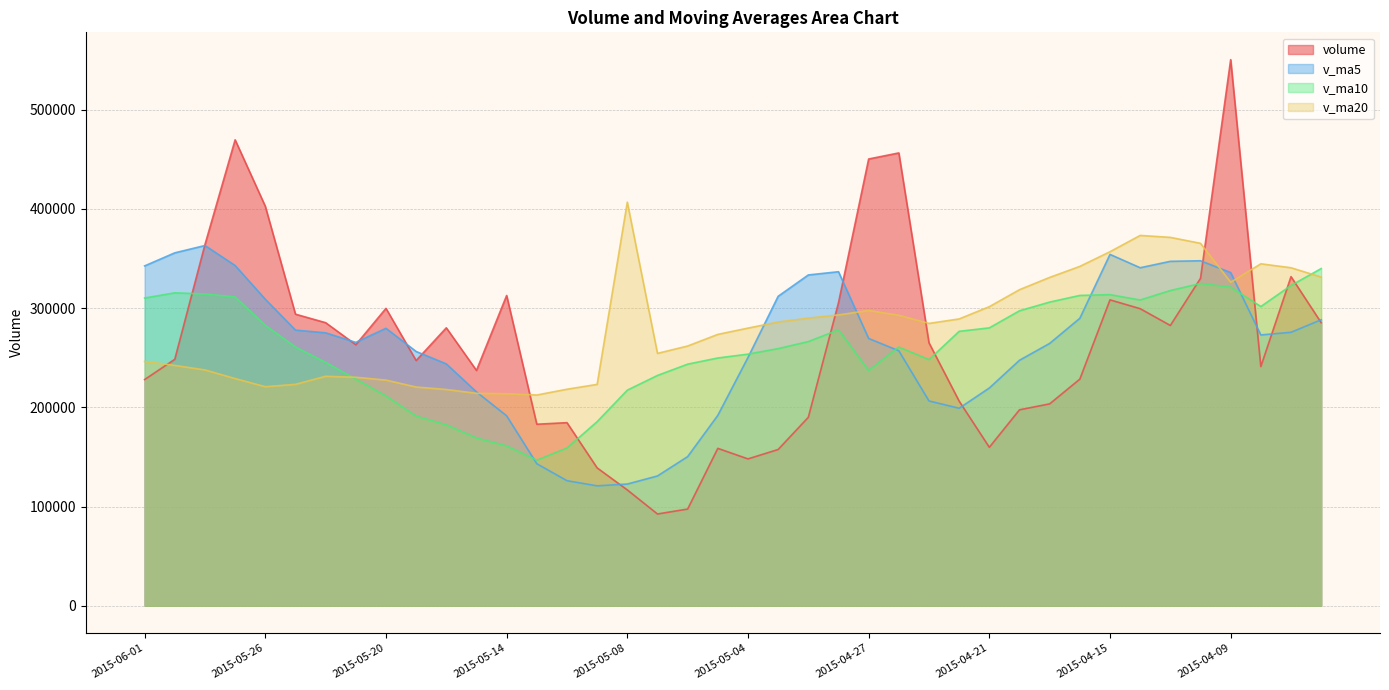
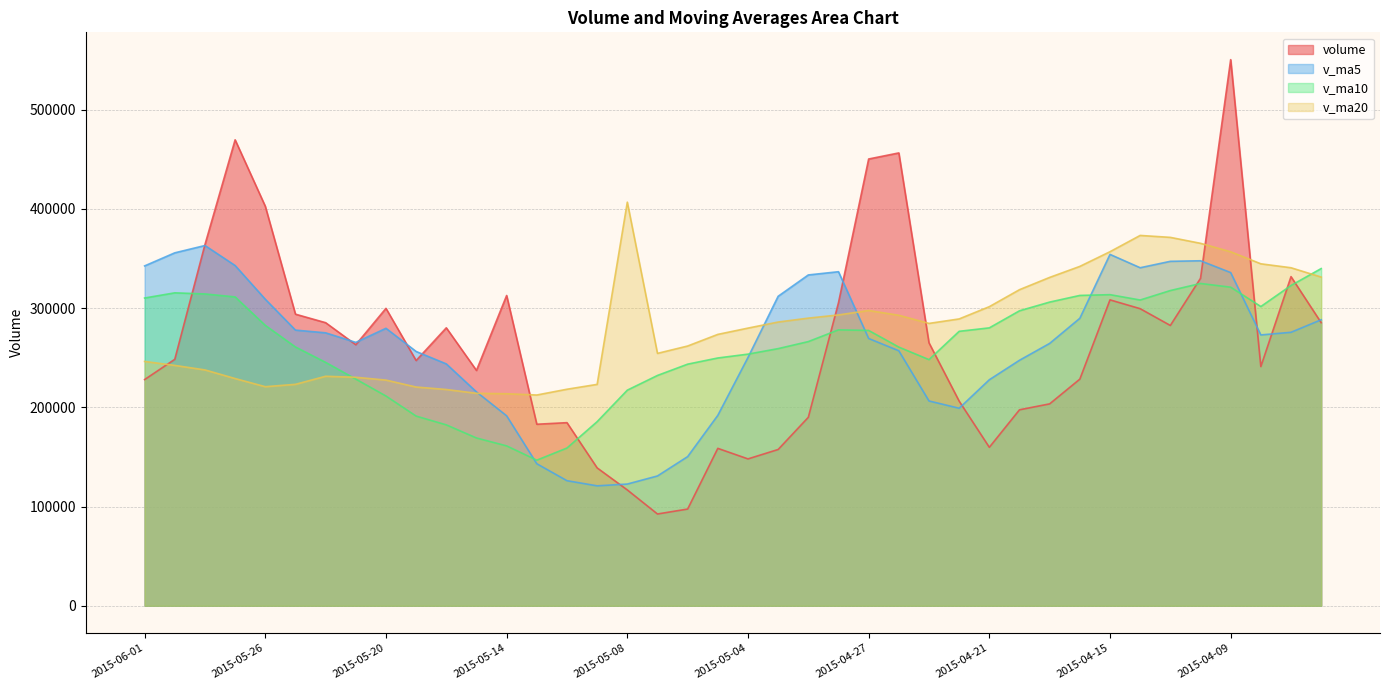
  {
    "volume": {
      "2015-06-01": 230000,
      "2015-05-26": 400000,
      "2015-05-20": 300000,
      "2015-05-14": 310000,
      "2015-05-08": 120000,
      "2015-05-04": 150000,
      "2015-04-27": 450000,
      "2015-04-21": 160000,
      "2015-04-15": 310000,
      "2015-04-09": 550000
    },
    "v_ma5": {
      "2015-06-01": 340000,
      "2015-05-26": 310000,
      "2015-05-20": 280000,
      "2015-05-14": 190000,
      "2015-05-08": 120000,
      "2015-05-04": 250000,
      "2015-04-27": 270000,
-     "2015-04-21": 220000,
+     "2015-04-21": 230000,
      "2015-04-15": 350000,
      "2015-04-09": 340000
    },
    "v_ma10": {
      "2015-06-01": 310000,
      "2015-05-26": 280000,
      "2015-05-20": 210000,
      "2015-05-14": 160000,
      "2015-05-08": 220000,
      "2015-05-04": 250000,
-     "2015-04-27": 240000,
+     "2015-04-27": 280000,
      "2015-04-21": 280000,
      "2015-04-15": 310000,
      "2015-04-09": 320000
    },
    "v_ma20": {
      "2015-06-01": 250000,
      "2015-05-26": 220000,
      "2015-05-20": 230000,
      "2015-05-14": 210000,
      "2015-05-08": 410000,
      "2015-05-04": 280000,
      "2015-04-27": 300000,
      "2015-04-21": 300000,
      "2015-04-15": 360000,
-     "2015-04-09": 330000
+     "2015-04-09": 360000
    }
  }
